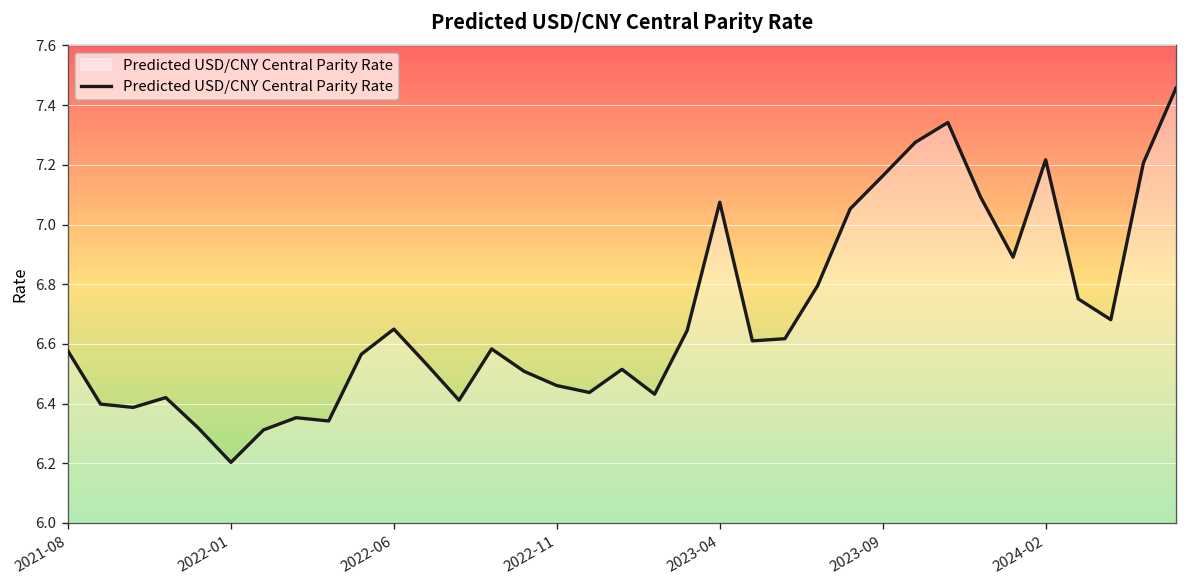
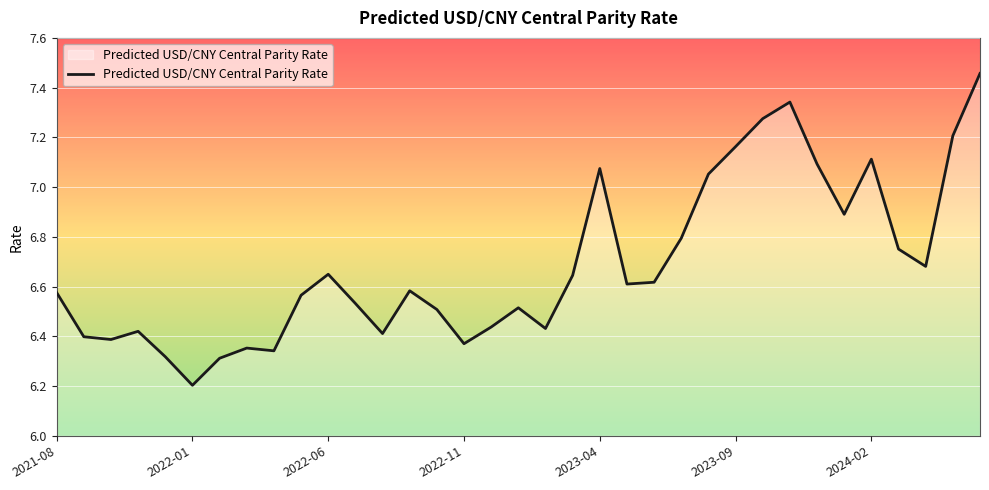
  {
    "2021-08": 6.58,
    "2022-01": 6.20,
    "2022-06": 6.65,
-   "2022-11": 6.46,
+   "2022-11": 6.37,
    "2023-04": 7.07,
    "2023-09": 7.16,
-   "2024-02": 7.22
+   "2024-02": 7.11
  }
